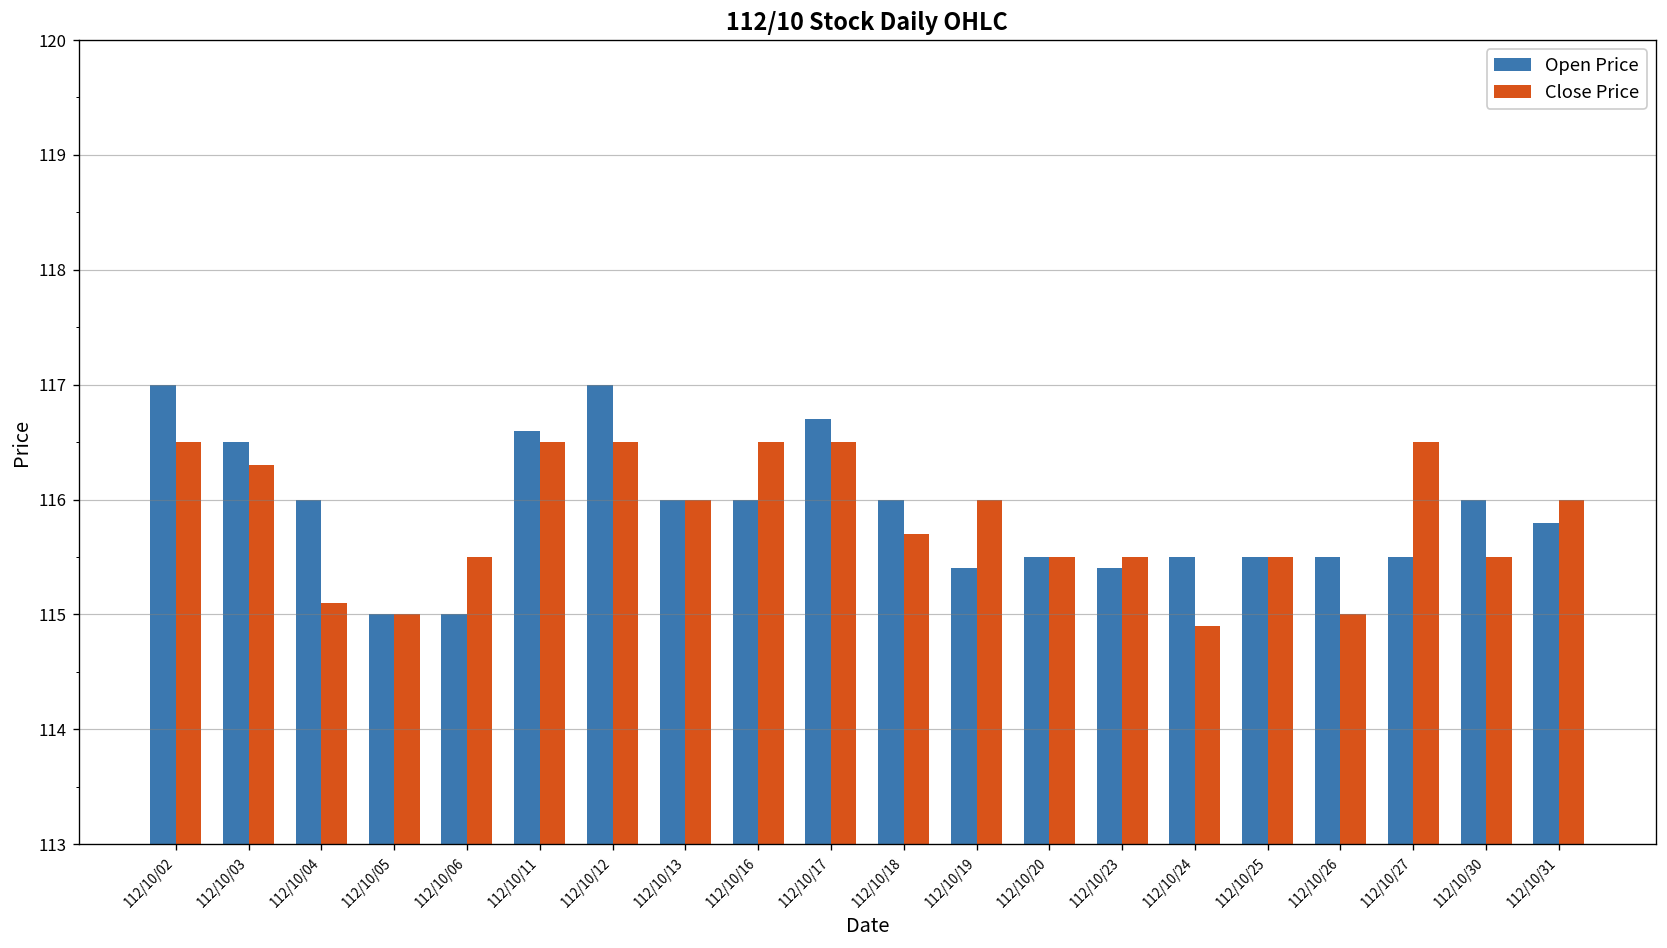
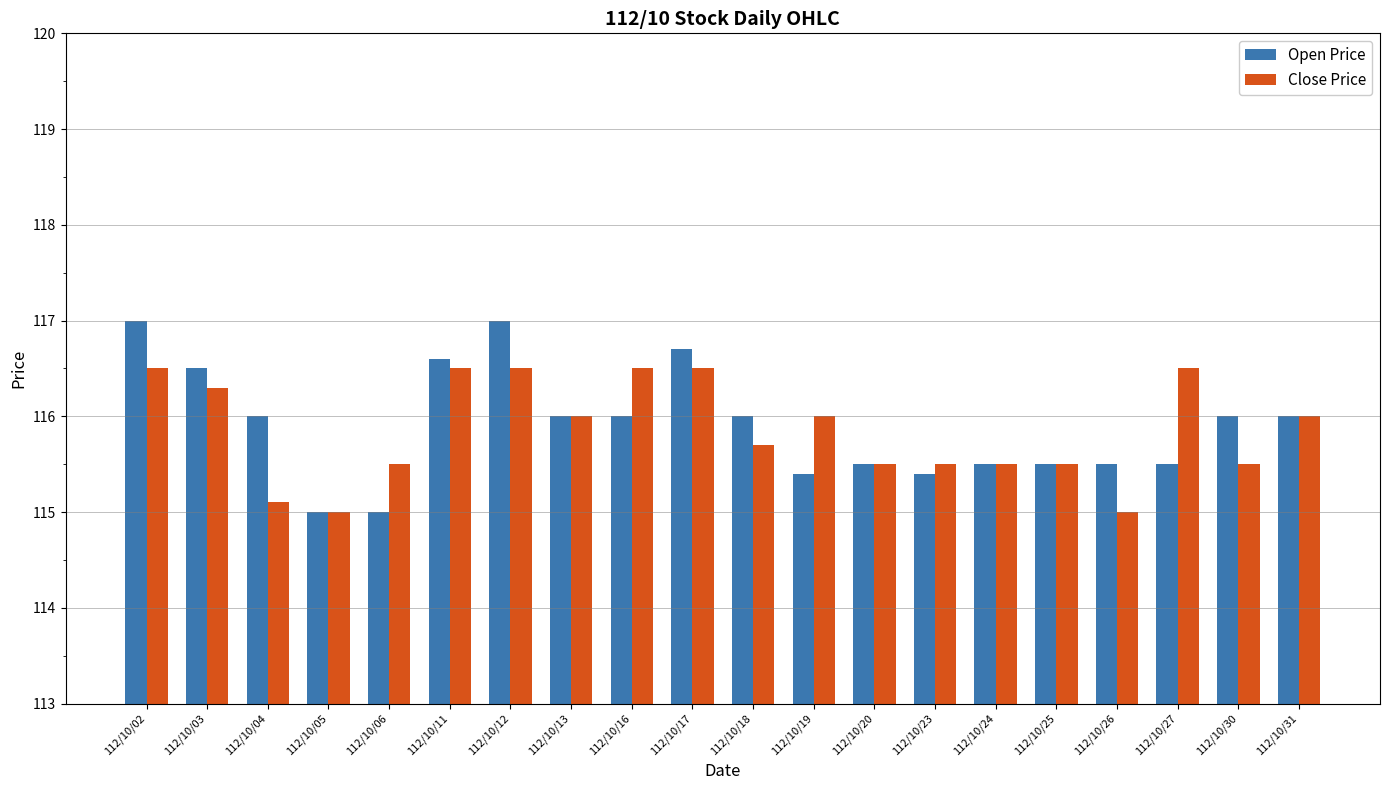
  {
    "Open Price": {
      "112/10/02": 117.0,
      "112/10/03": 116.5,
      "112/10/04": 116.0,
      "112/10/05": 115.0,
      "112/10/06": 115.0,
      "112/10/11": 116.6,
      "112/10/12": 117.0,
      "112/10/13": 116.0,
      "112/10/16": 116.0,
      "112/10/17": 116.7,
      "112/10/18": 116.0,
      "112/10/19": 115.4,
      "112/10/20": 115.5,
      "112/10/23": 115.4,
      "112/10/24": 115.5,
      "112/10/25": 115.5,
      "112/10/26": 115.5,
      "112/10/27": 115.5,
      "112/10/30": 116.0,
-     "112/10/31": 115.8
+     "112/10/31": 116.0
    },
    "Close Price": {
      "112/10/02": 116.5,
      "112/10/03": 116.3,
      "112/10/04": 115.1,
      "112/10/05": 115.0,
      "112/10/06": 115.5,
      "112/10/11": 116.5,
      "112/10/12": 116.5,
      "112/10/13": 116.0,
      "112/10/16": 116.5,
      "112/10/17": 116.5,
      "112/10/18": 115.7,
      "112/10/19": 116.0,
      "112/10/20": 115.5,
      "112/10/23": 115.5,
-     "112/10/24": 114.9,
+     "112/10/24": 115.5,
      "112/10/25": 115.5,
      "112/10/26": 115.0,
      "112/10/27": 116.5,
      "112/10/30": 115.5,
      "112/10/31": 116.0
    }
  }
